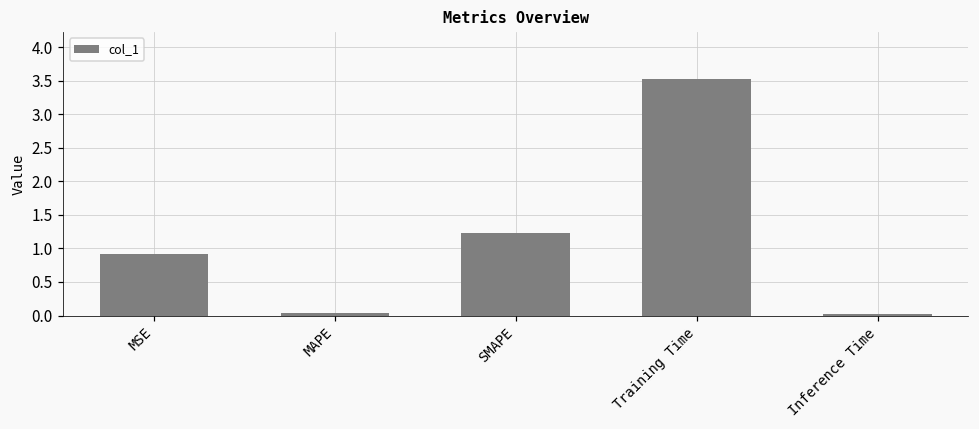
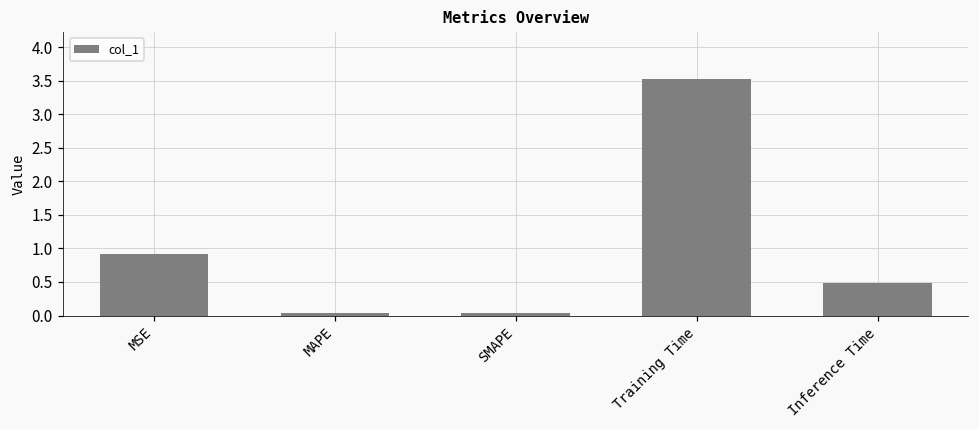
  {
    "MSE": 0.9,
-   "SMAPE": 1.2,
+   "SMAPE": 0.0,
    "Training Time": 3.5,
-   "Inference Time": 0.0
+   "Inference Time": 0.5
  }
